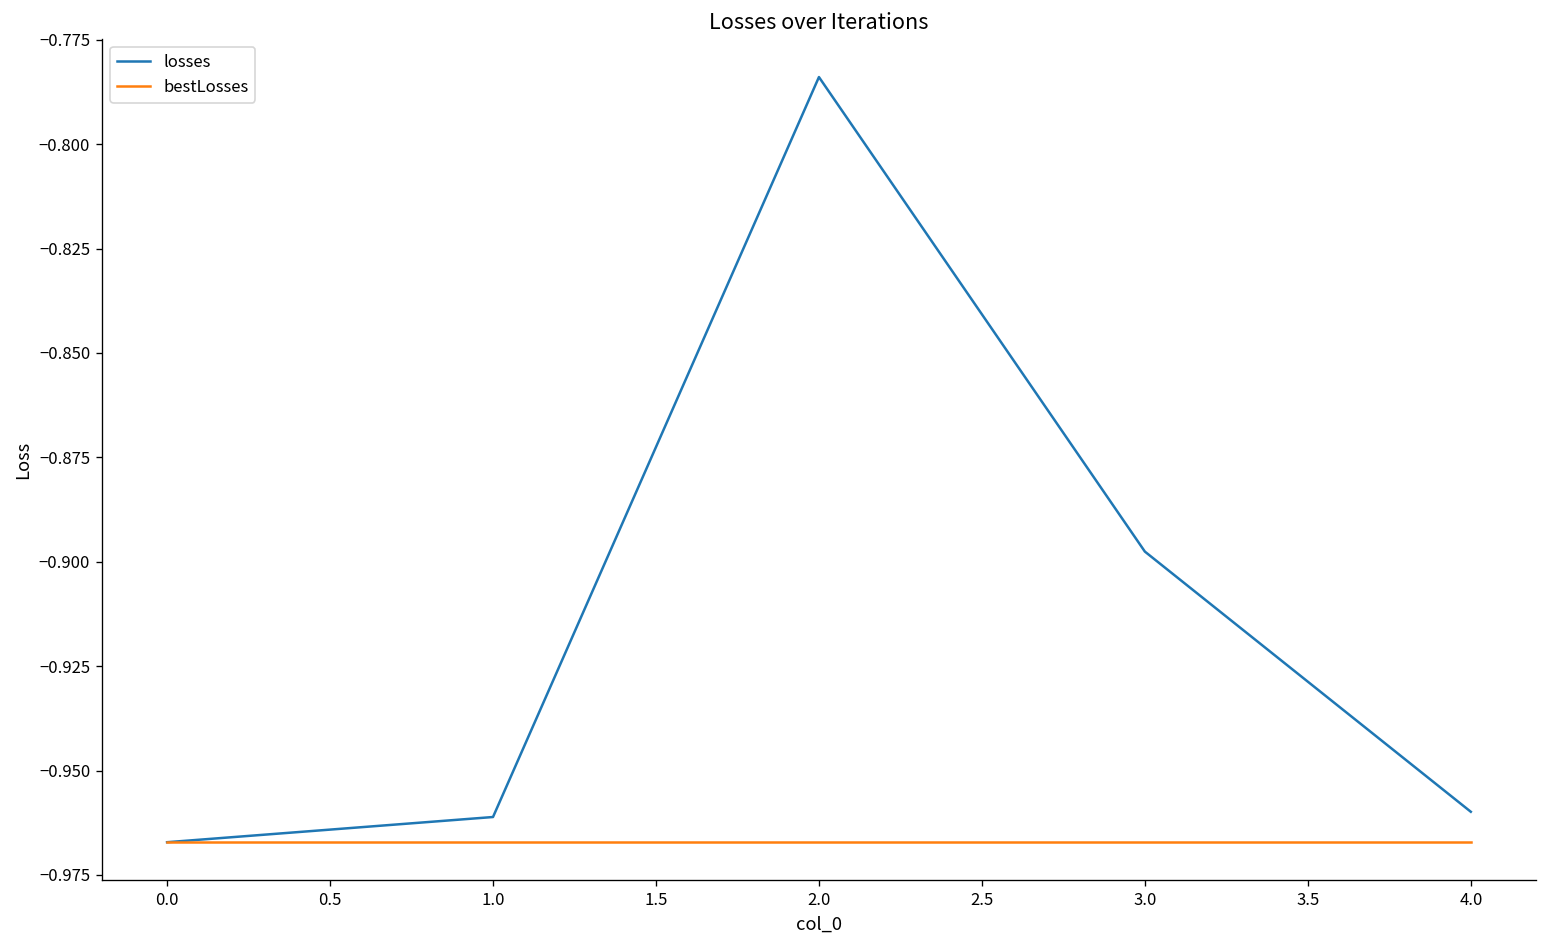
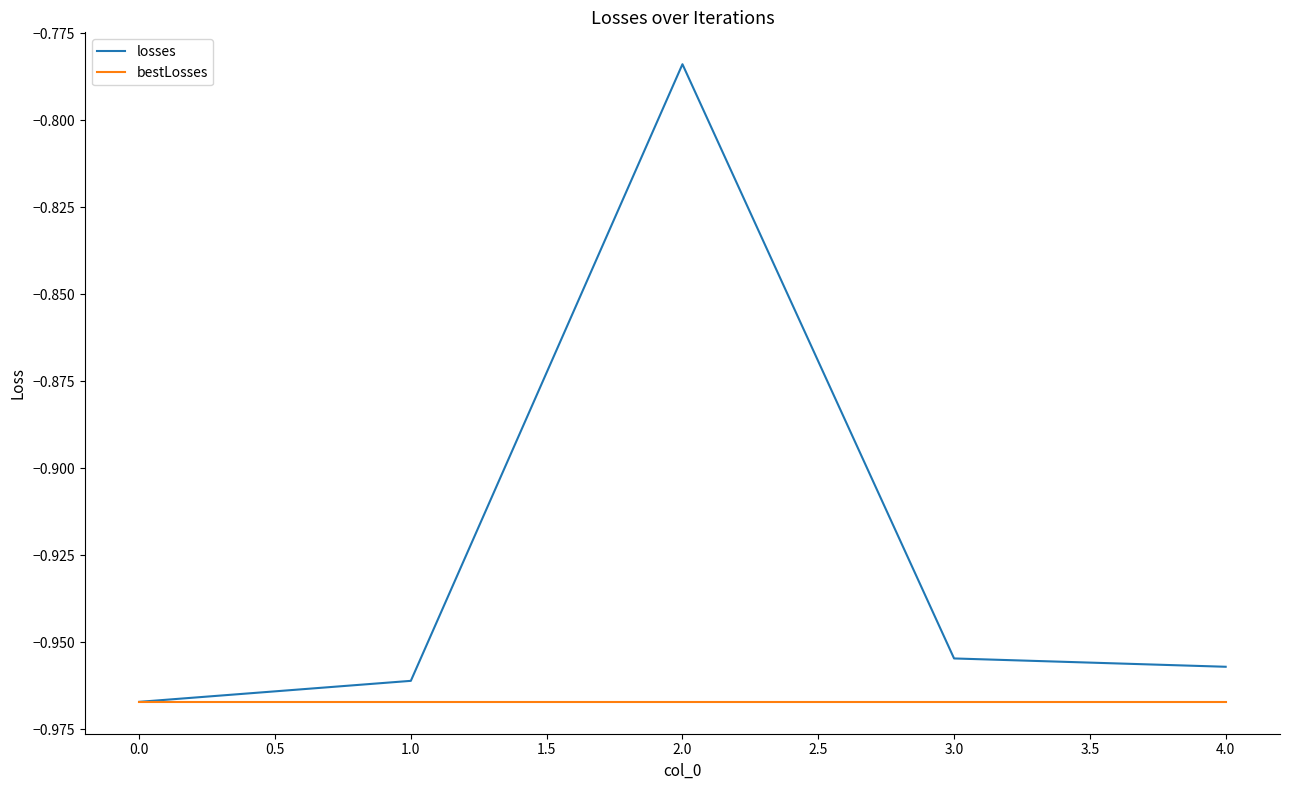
  {
    "losses": {
      "1.0": -0.961,
      "2.0": -0.784,
-     "3.0": -0.898,
-     "4.0": -0.960
+     "3.0": -0.955,
+     "4.0": -0.957
    },
    "bestLosses": {
      "1.0": -0.967,
      "2.0": -0.967,
      "3.0": -0.967,
      "4.0": -0.967
    }
  }
